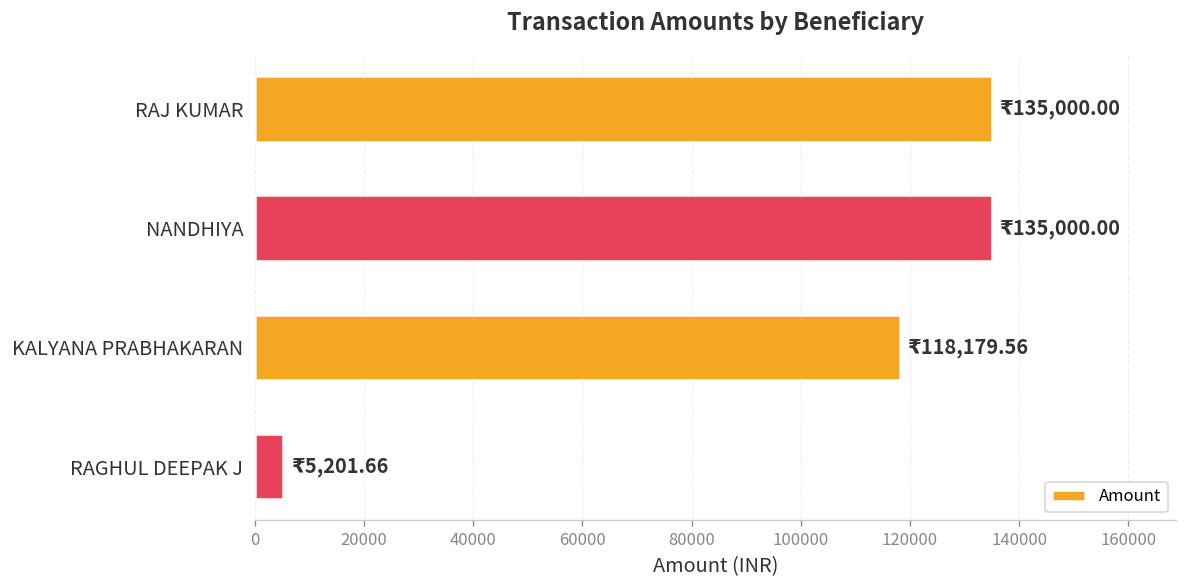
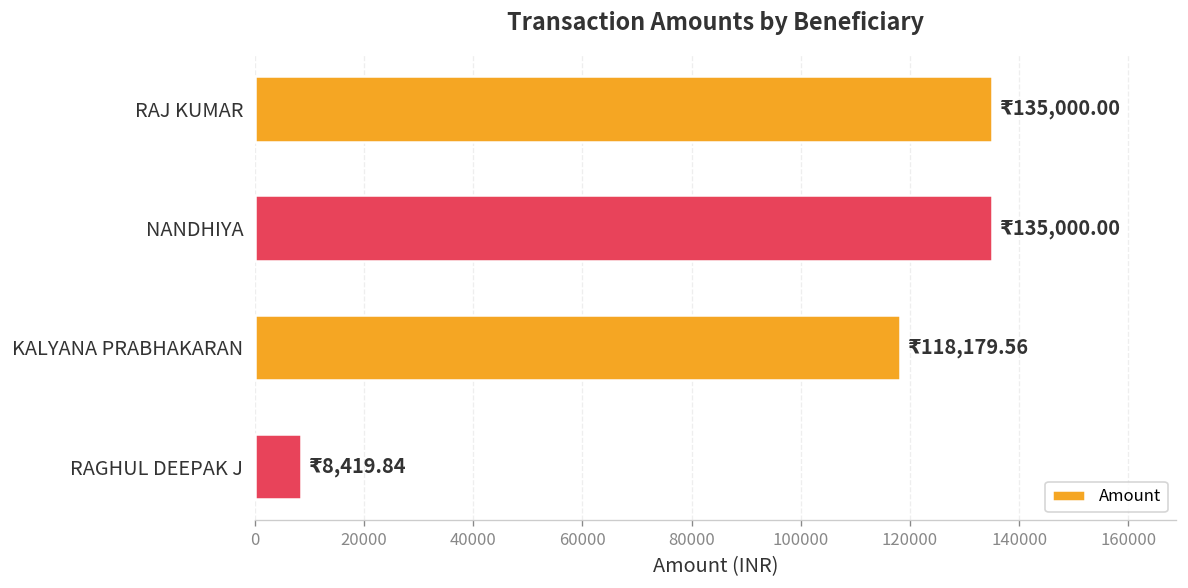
  {
    "RAJ KUMAR": "135,000.00",
    "NANDHIYA": "135,000.00",
    "KALYANA PRABHAKARAN": "118,179.56",
-   "RAGHUL DEEPAK J": "5,201.66"
+   "RAGHUL DEEPAK J": "8,419.84"
  }
